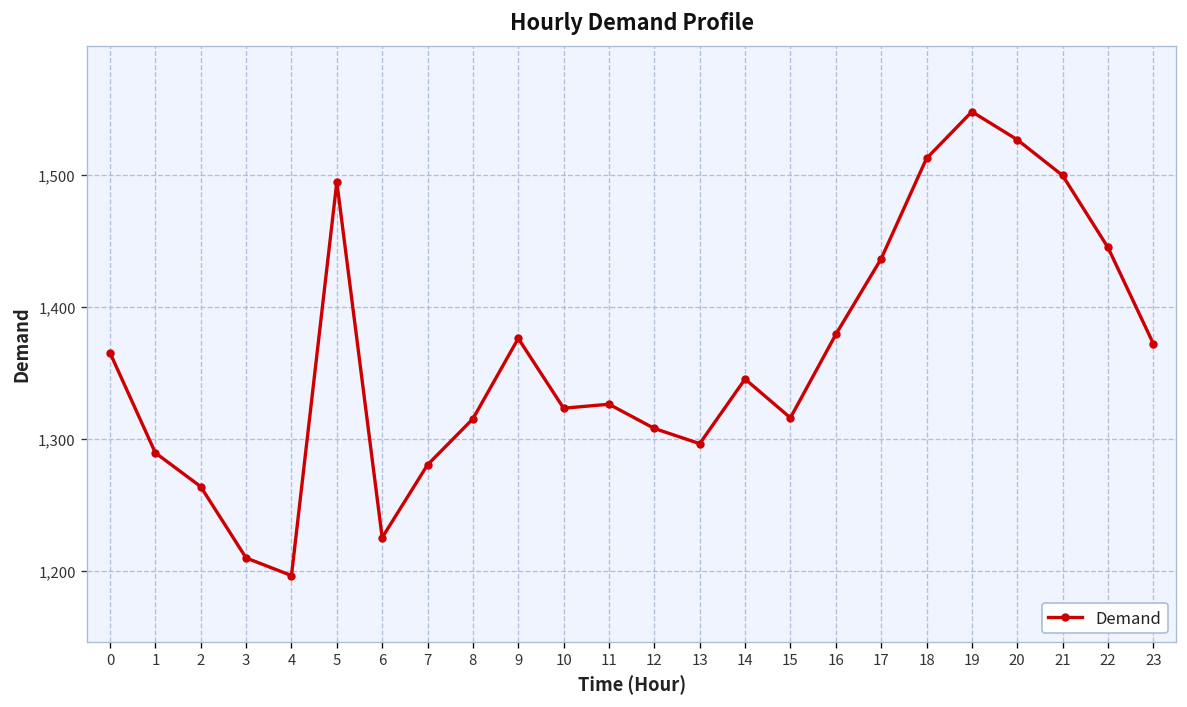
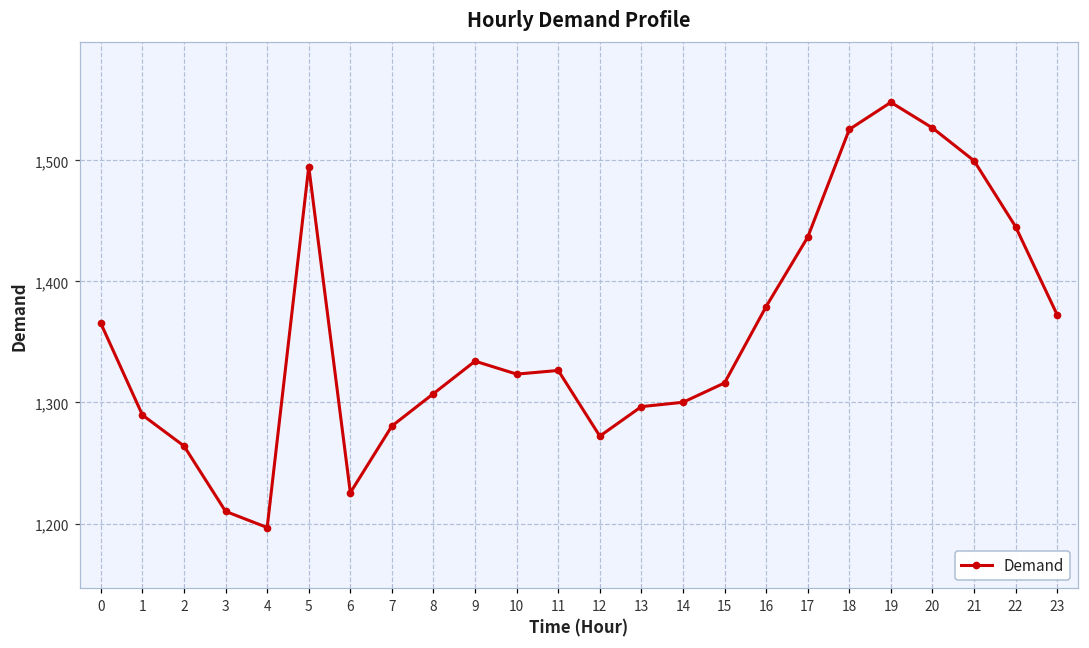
  {
    "0": "1,365",
    "1": "1,290",
    "2": "1,264",
    "3": "1,210",
    "4": "1,197",
    "5": "1,495",
    "6": "1,225",
    "7": "1,281",
-   "8": "1,315",
-   "9": "1,376",
+   "8": "1,307",
+   "9": "1,334",
    "10": "1,323",
    "11": "1,326",
-   "12": "1,308",
+   "12": "1,272",
    "13": "1,297",
-   "14": "1,346",
+   "14": "1,300",
    "15": "1,316",
    "16": "1,379",
    "17": "1,437",
-   "18": "1,513",
+   "18": "1,526",
    "19": "1,548",
    "20": "1,527",
    "21": "1,500",
    "22": "1,445",
    "23": "1,372"
  }
